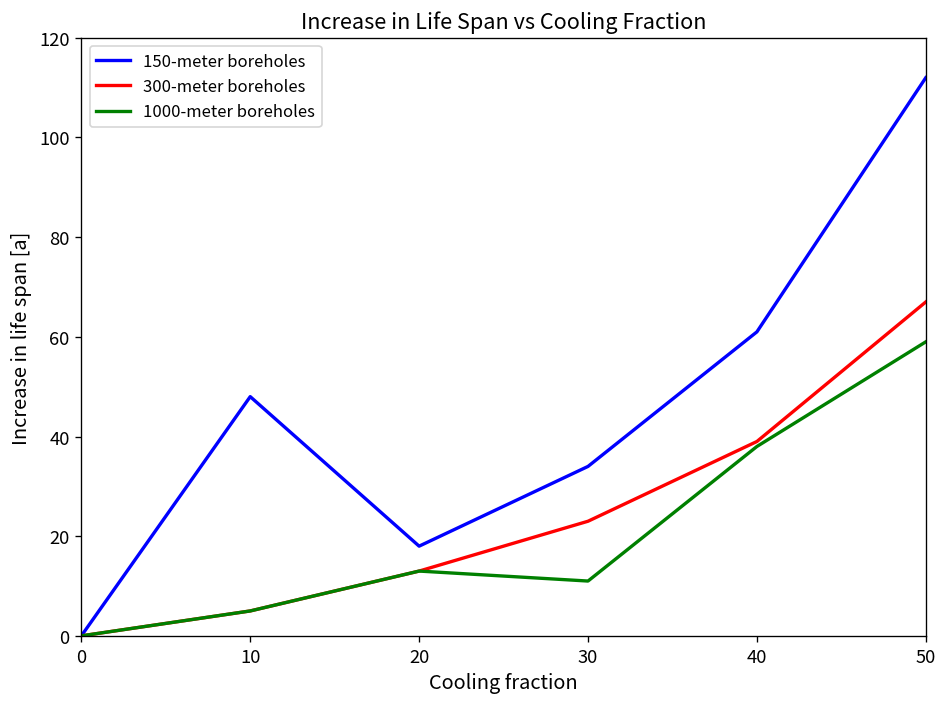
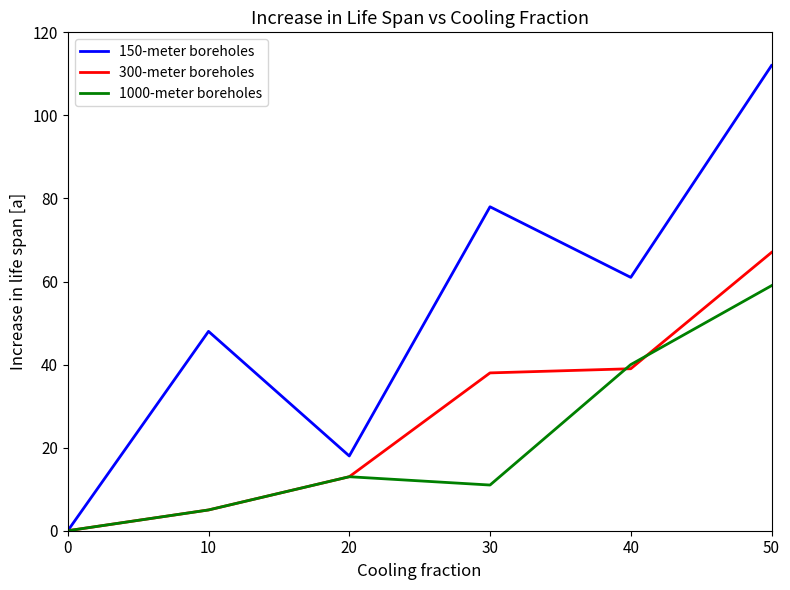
  {
    "150-meter boreholes": {
      "10": 48,
      "20": 18,
-     "30": 34,
+     "30": 78,
      "40": 61,
      "50": 112
    },
    "300-meter boreholes": {
-     "30": 23,
+     "30": 38,
      "40": 39,
      "50": 67
    },
    "1000-meter boreholes": {
      "30": 11,
-     "40": 38,
+     "40": 40,
      "50": 59
    }
  }
